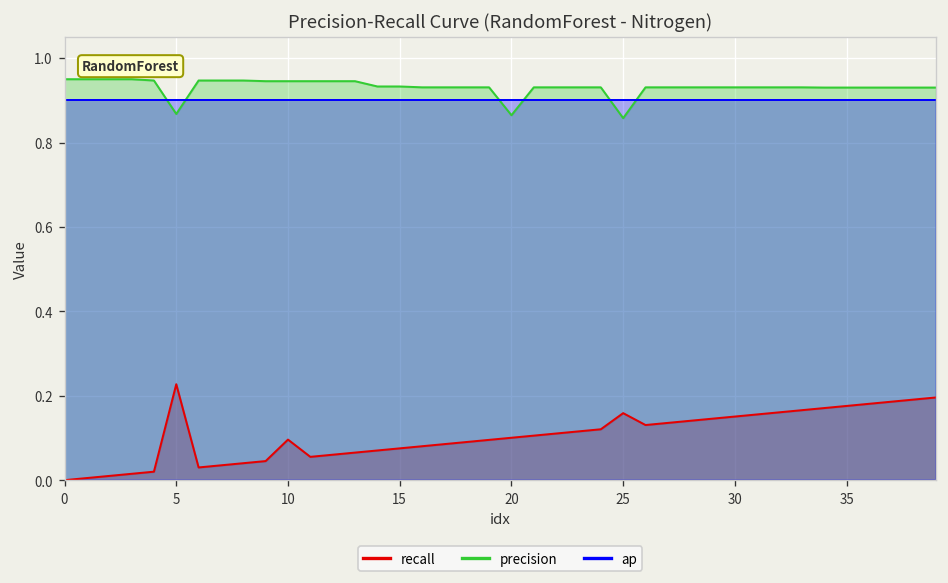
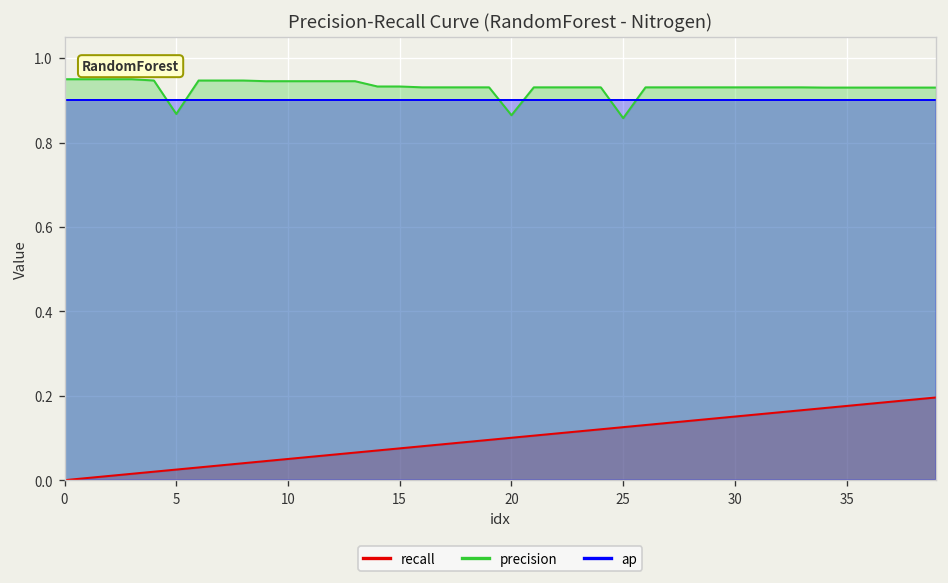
  {
    "recall": {
      "0": 0.00,
-     "5": 0.23,
-     "10": 0.10,
+     "5": 0.03,
+     "10": 0.05,
      "15": 0.08,
      "20": 0.10,
-     "25": 0.16,
+     "25": 0.13,
      "30": 0.15,
      "35": 0.18
    },
    "precision": {
      "0": 0.95,
      "5": 0.87,
      "10": 0.95,
      "15": 0.93,
      "20": 0.86,
      "25": 0.86,
      "30": 0.93,
      "35": 0.93
    },
    "ap": {
      "0": 0.90,
      "5": 0.90,
      "10": 0.90,
      "15": 0.90,
      "20": 0.90,
      "25": 0.90,
      "30": 0.90,
      "35": 0.90
    }
  }
